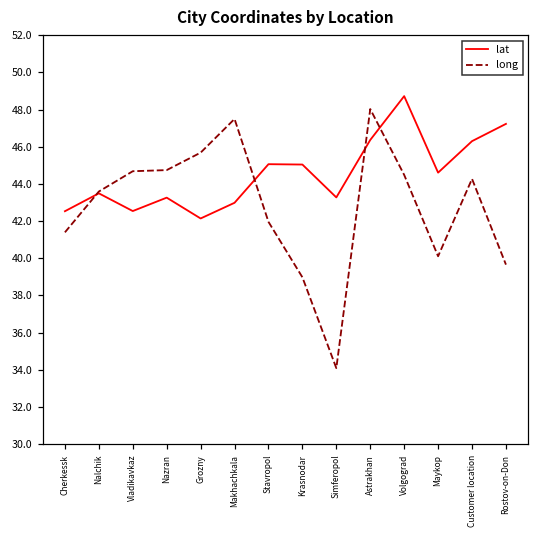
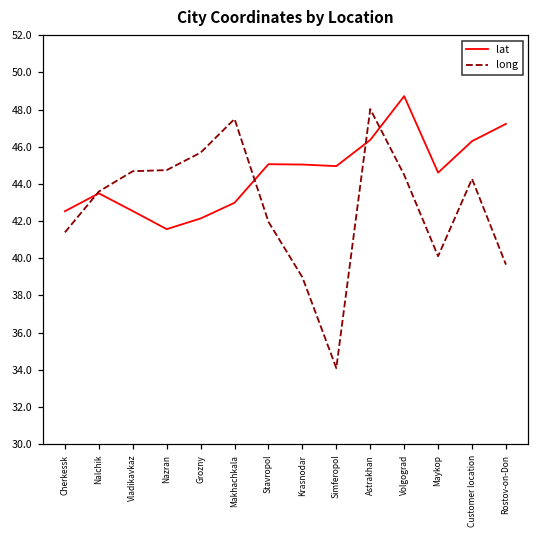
  {
    "lat": {
      "Cherkessk": 42.5,
      "Vladikavkaz": 42.5,
-     "Nazran": 43.3,
+     "Nazran": 41.6,
      "Grozny": 42.1,
      "Makhachkala": 43.0,
      "Stavropol": 45.1,
      "Krasnodar": 45.0,
-     "Simferopol": 43.3,
+     "Simferopol": 45.0,
      "Astrakhan": 46.4,
      "Volgograd": 48.7,
      "Maykop": 44.6,
      "Customer location": 46.3,
      "Rostov-on-Don": 47.2
    },
    "long": {
      "Cherkessk": 41.4,
      "Vladikavkaz": 44.7,
      "Nazran": 44.7,
      "Grozny": 45.7,
      "Makhachkala": 47.5,
      "Stavropol": 42.0,
      "Krasnodar": 39.0,
      "Simferopol": 34.1,
      "Astrakhan": 48.0,
      "Volgograd": 44.5,
      "Maykop": 40.1,
      "Customer location": 44.3,
      "Rostov-on-Don": 39.7
    }
  }
